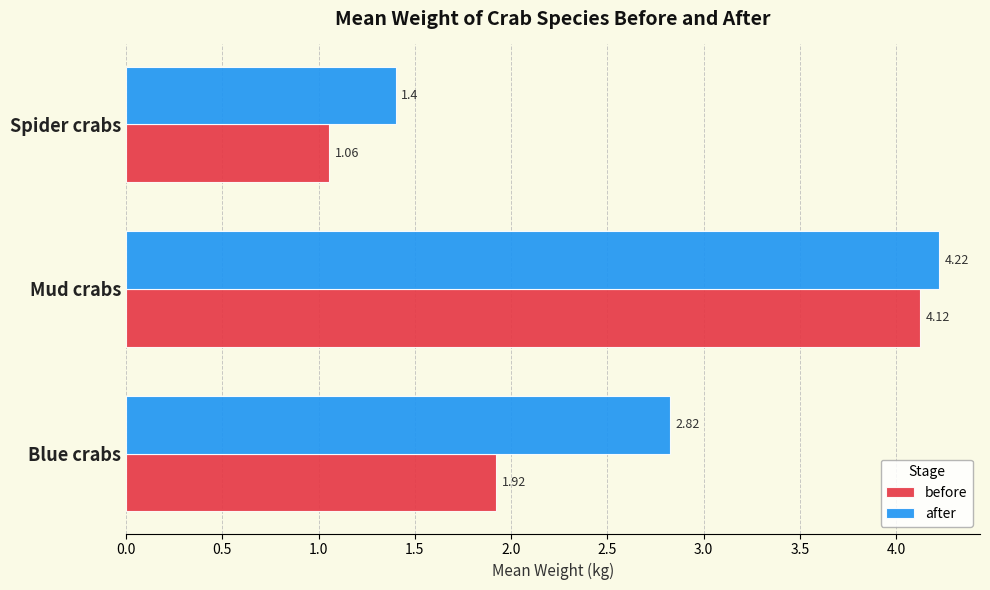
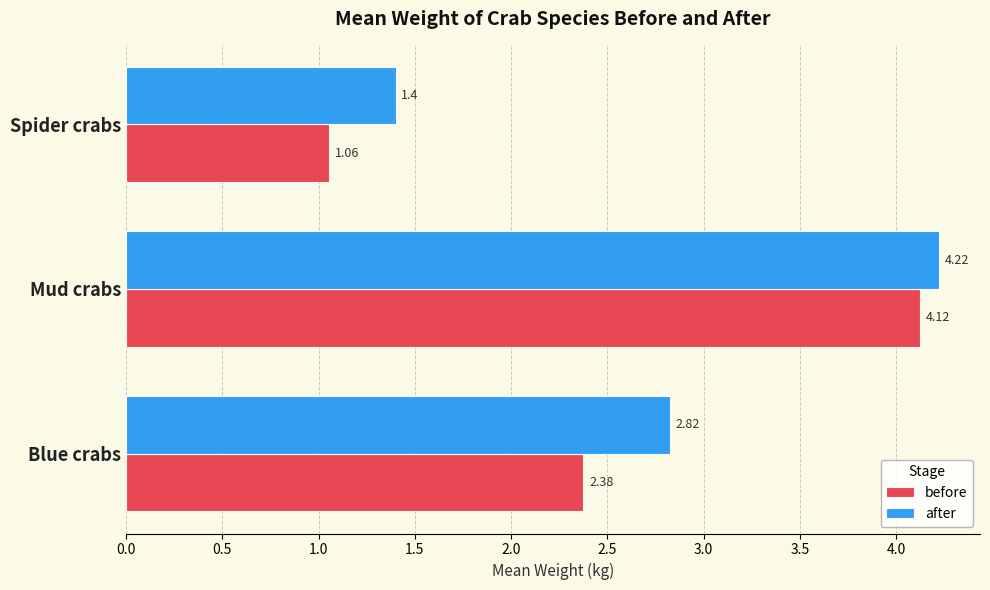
  {
    "before": {
      "Spider crabs": 1.06,
      "Mud crabs": 4.12,
-     "Blue crabs": 1.92
+     "Blue crabs": 2.38
    },
    "after": {
      "Spider crabs": 1.4,
      "Mud crabs": 4.22,
      "Blue crabs": 2.82
    }
  }
